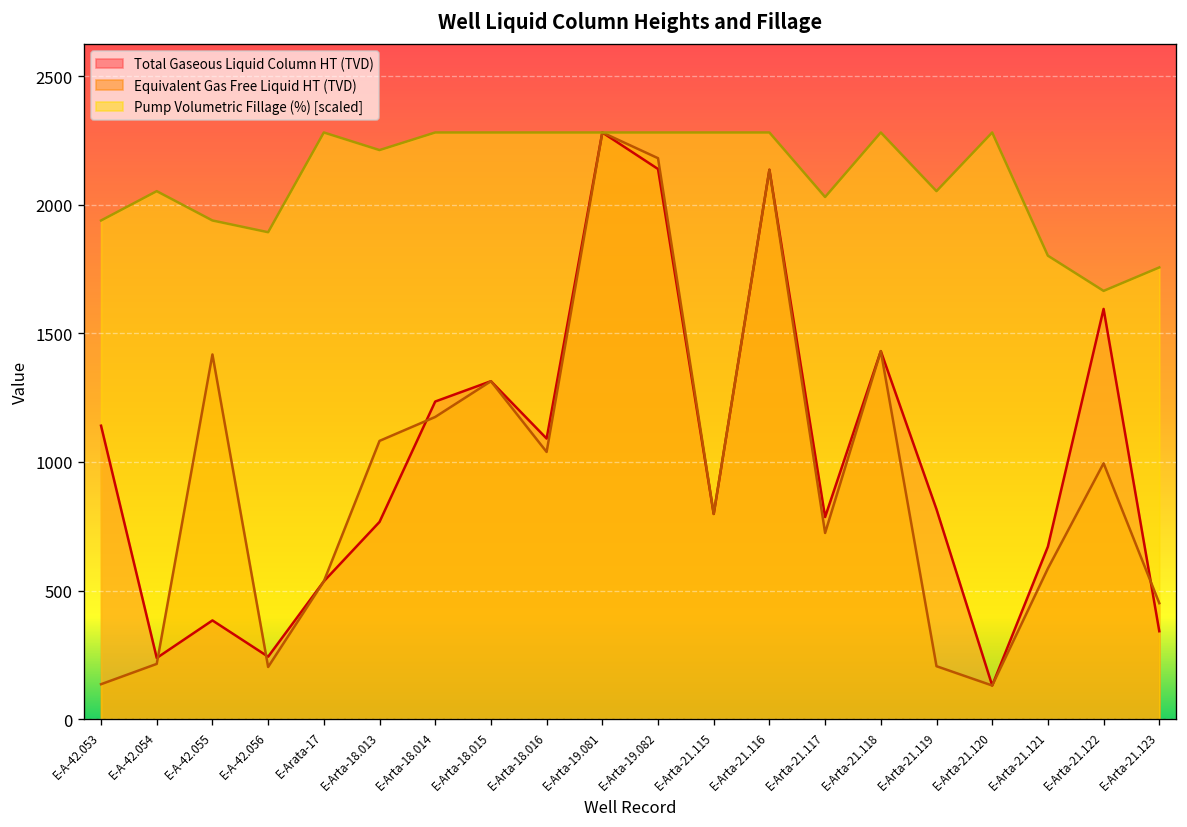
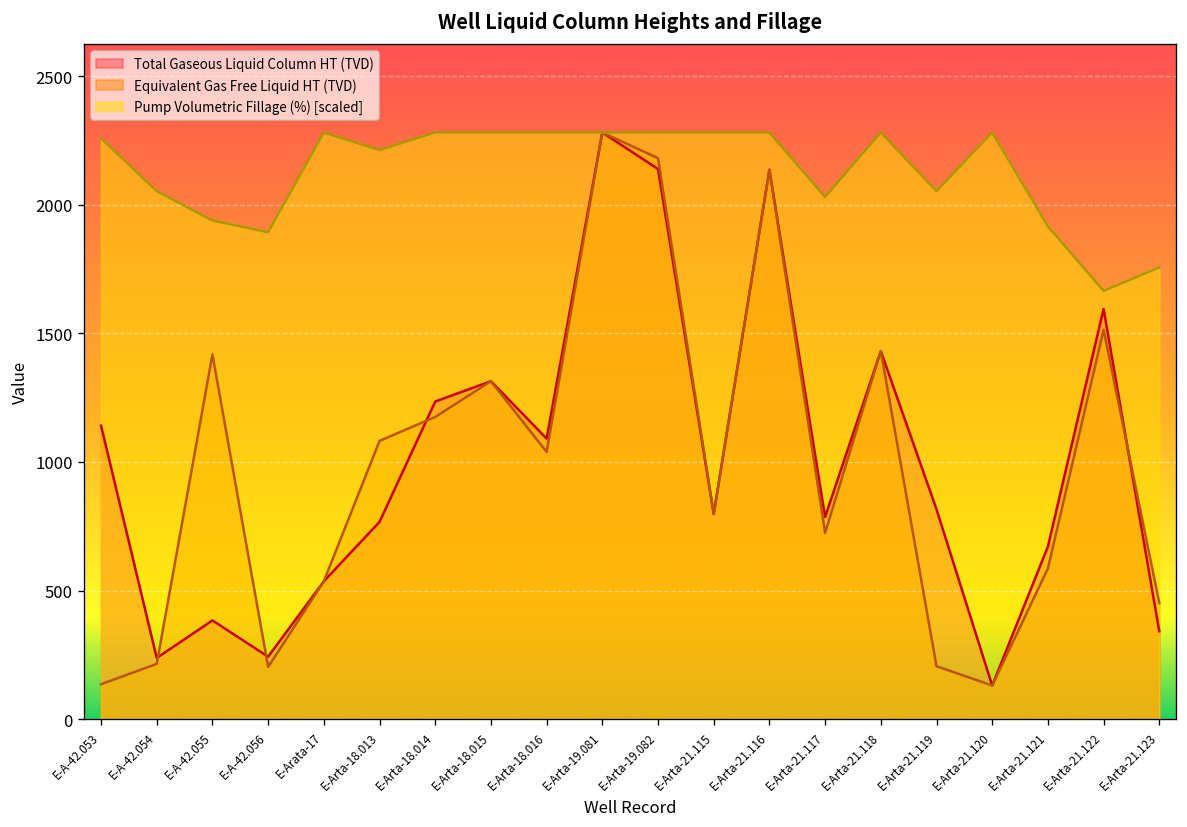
  {
    "Total Gaseous Liquid Column HT (TVD)": {
      "E-A-42.053": 1140,
      "E-A-42.054": 240,
      "E-A-42.055": 380,
      "E-A-42.056": 240,
      "E-Arta-18.013": 770,
      "E-Arta-18.014": 1240,
      "E-Arta-18.016": 1090,
      "E-Arta-19.082": 2140,
      "E-Arta-21.117": 790,
      "E-Arta-21.119": 820,
      "E-Arta-21.121": 670,
      "E-Arta-21.122": 1600,
      "E-Arta-21.123": 340
    },
    "Equivalent Gas Free Liquid HT (TVD)": {
      "E-A-42.053": 140,
      "E-A-42.054": 220,
      "E-A-42.055": 1420,
      "E-A-42.056": 200,
      "E-Arta-18.013": 1080,
      "E-Arta-18.014": 1180,
      "E-Arta-18.016": 1040,
      "E-Arta-19.082": 2180,
      "E-Arta-21.117": 720,
      "E-Arta-21.119": 210,
      "E-Arta-21.121": 590,
-     "E-Arta-21.122": 1000,
+     "E-Arta-21.122": 1510,
      "E-Arta-21.123": 450
    },
    "Pump Volumetric Fillage (%) [scaled]": {
-     "E-A-42.053": 1940,
+     "E-A-42.053": 2260,
      "E-A-42.054": 2050,
      "E-A-42.055": 1940,
      "E-A-42.056": 1890,
      "E-Arata-17": 2280,
      "E-Arta-18.013": 2210,
      "E-Arta-18.014": 2280,
      "E-Arta-18.015": 2280,
      "E-Arta-18.016": 2280,
      "E-Arta-19.082": 2280,
      "E-Arta-21.115": 2280,
      "E-Arta-21.116": 2280,
      "E-Arta-21.117": 2030,
      "E-Arta-21.118": 2280,
      "E-Arta-21.119": 2050,
      "E-Arta-21.120": 2280,
-     "E-Arta-21.121": 1800,
+     "E-Arta-21.121": 1920,
      "E-Arta-21.122": 1670,
      "E-Arta-21.123": 1760
    }
  }
